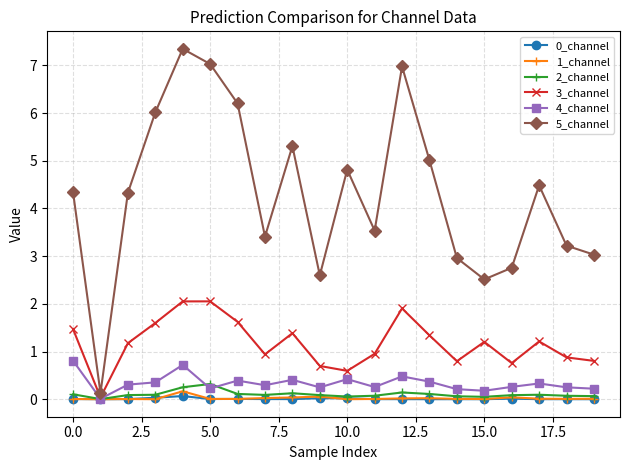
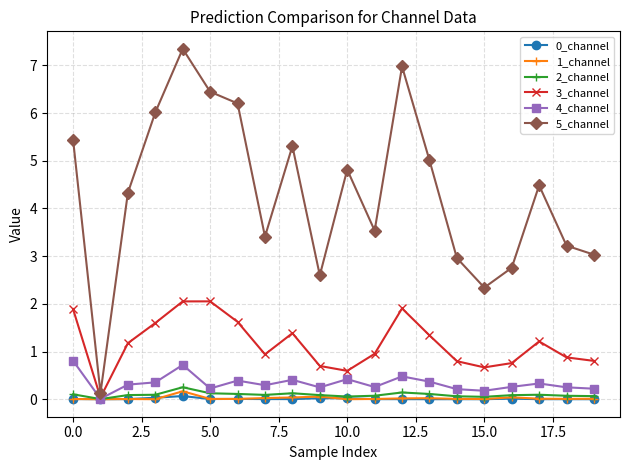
  {
    "2_channel": {
      "0.0": 0.1,
-     "5.0": 0.3
+     "5.0": 0.1
    },
    "3_channel": {
-     "0.0": 1.5,
+     "0.0": 1.9,
      "5.0": 2.1,
      "10.0": 0.6,
-     "15.0": 1.2
+     "15.0": 0.7
    },
    "4_channel": {
      "0.0": 0.8,
      "5.0": 0.2,
      "10.0": 0.4,
      "15.0": 0.2
    },
    "5_channel": {
-     "0.0": 4.3,
-     "5.0": 7.0,
+     "0.0": 5.4,
+     "5.0": 6.4,
      "10.0": 4.8,
-     "15.0": 2.5
+     "15.0": 2.3
    }
  }
